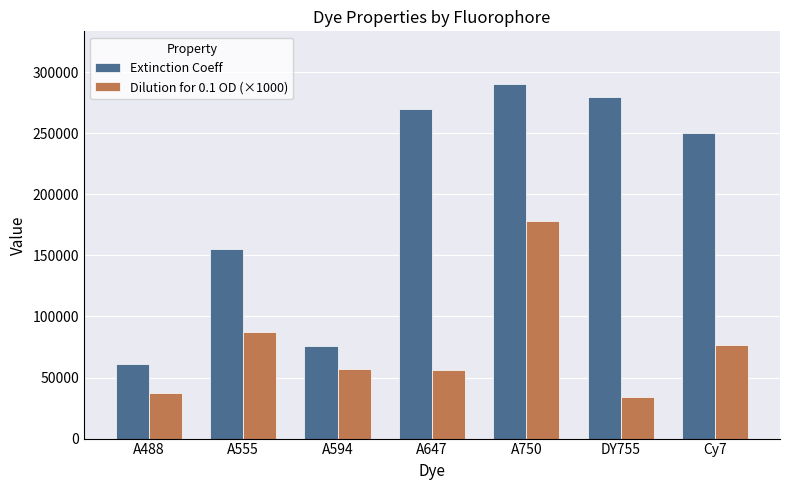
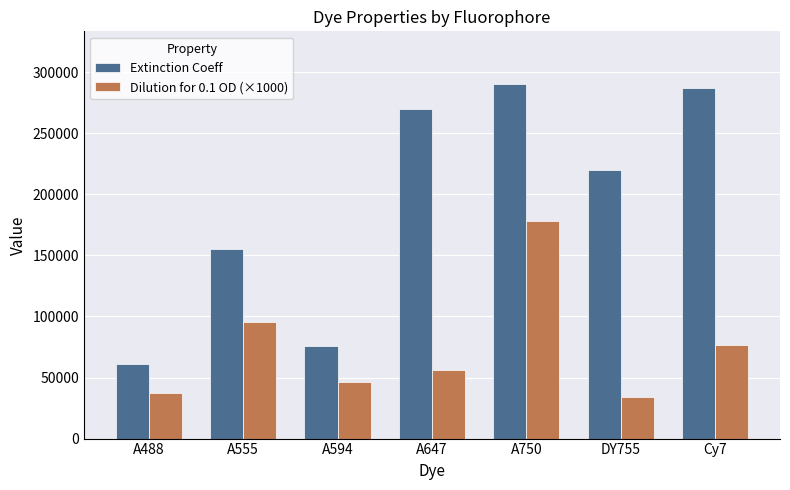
  {
    "Extinction Coeff": {
      "A488": 61000,
      "A555": 155000,
      "A594": 76000,
      "A647": 270000,
      "A750": 290000,
-     "DY755": 279000,
-     "Cy7": 250000
+     "DY755": 220000,
+     "Cy7": 287000
    },
    "Dilution for 0.1 OD (×1000)": {
      "A488": 37000,
-     "A555": 88000,
-     "A594": 57000,
+     "A555": 95000,
+     "A594": 47000,
      "A647": 56000,
      "A750": 178000,
      "DY755": 34000,
      "Cy7": 77000
    }
  }
